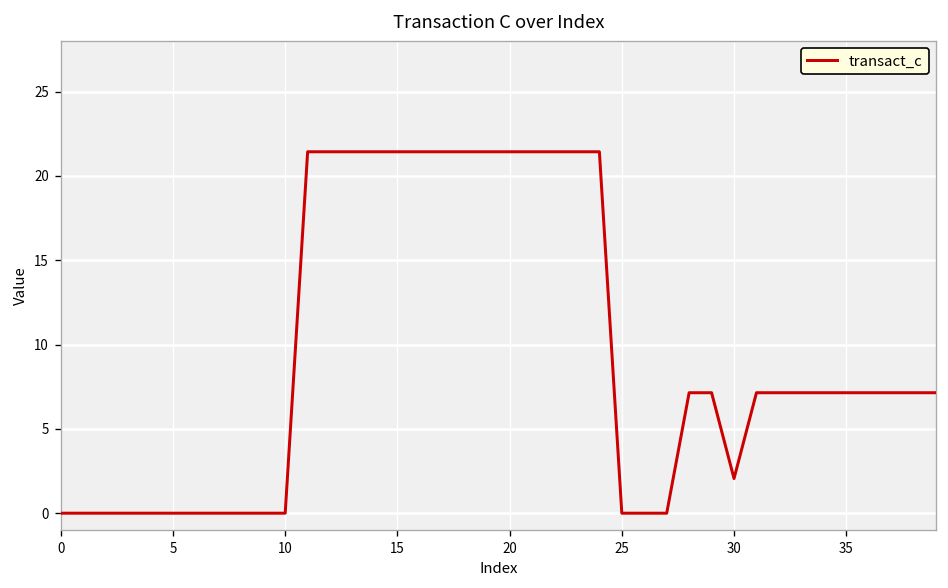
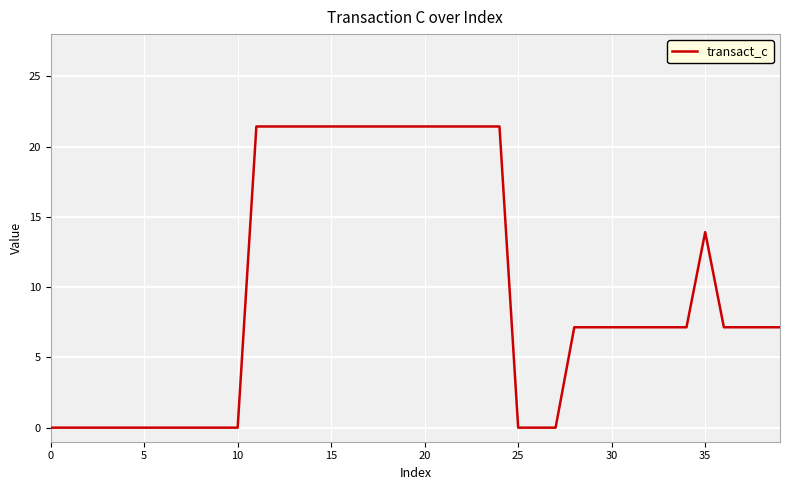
  {
    "0": 0.0,
    "5": 0.0,
    "10": 0.0,
    "15": 21.4,
    "20": 21.4,
    "25": 0.0,
-   "30": 2.1,
-   "35": 7.1
+   "30": 7.1,
+   "35": 13.9
  }
